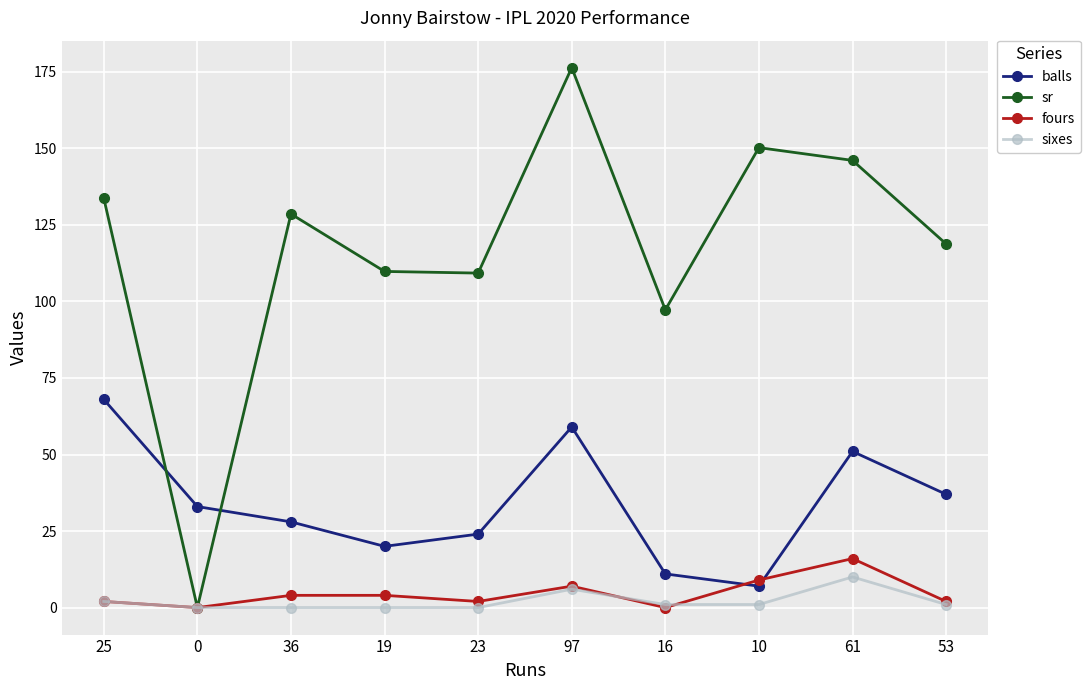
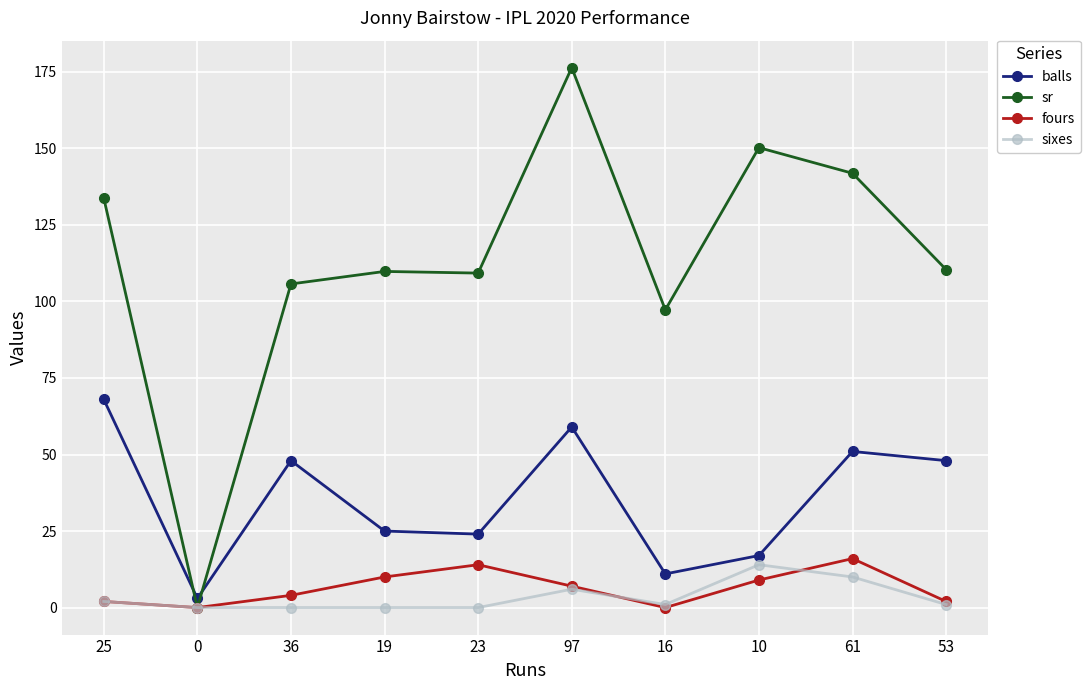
  {
    "balls": {
      "25": 68,
-     "0": 33,
-     "36": 28,
-     "19": 20,
+     "0": 3,
+     "36": 48,
+     "19": 25,
      "23": 24,
      "97": 59,
      "16": 11,
-     "10": 7,
+     "10": 17,
      "61": 51,
-     "53": 37
+     "53": 48
    },
    "sr": {
      "25": 134,
-     "36": 129,
+     "36": 106,
      "19": 110,
      "23": 109,
      "97": 176,
      "16": 97,
      "10": 150,
-     "61": 146,
-     "53": 119
+     "61": 142,
+     "53": 110
    },
    "fours": {
      "36": 4,
-     "19": 4,
-     "23": 2,
+     "19": 10,
+     "23": 14,
      "97": 7,
      "16": 0,
      "10": 9,
      "61": 16,
      "53": 2
    },
    "sixes": {
      "36": 0,
      "19": 0,
      "23": 0,
      "97": 6,
      "16": 1,
-     "10": 1,
+     "10": 14,
      "61": 10,
      "53": 1
    }
  }
